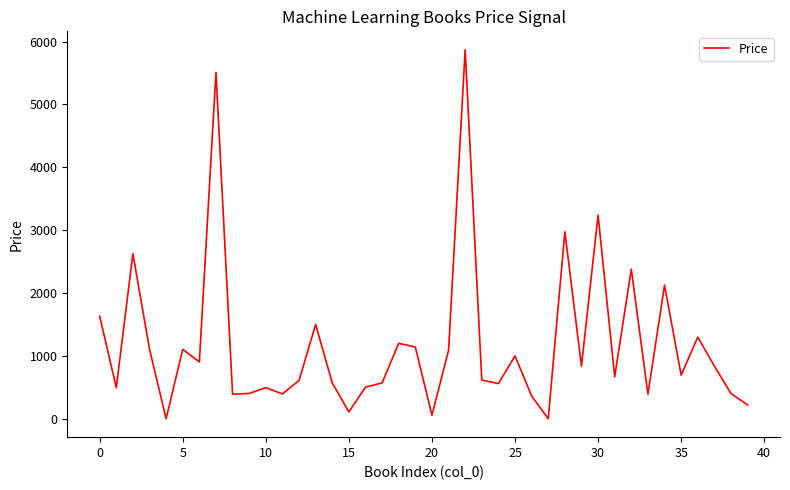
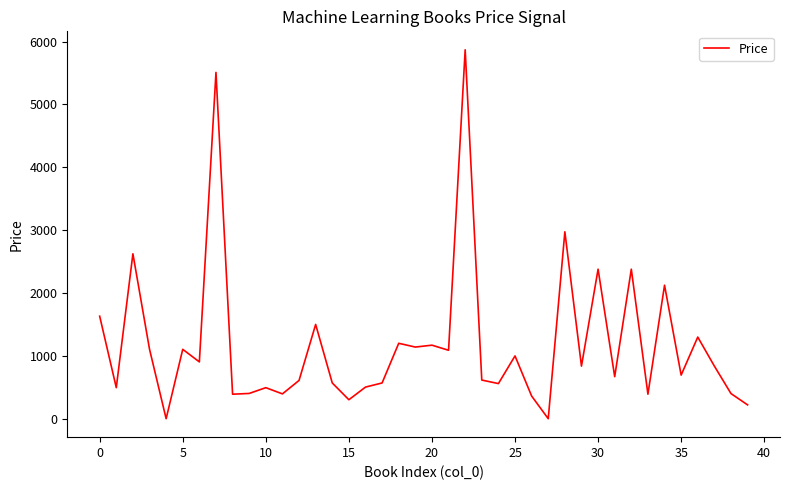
  {
    "0": 1600,
    "5": 1100,
    "10": 500,
-   "15": 100,
-   "20": 100,
+   "15": 300,
+   "20": 1200,
    "25": 1000,
-   "30": 3200,
+   "30": 2400,
    "35": 700
  }
